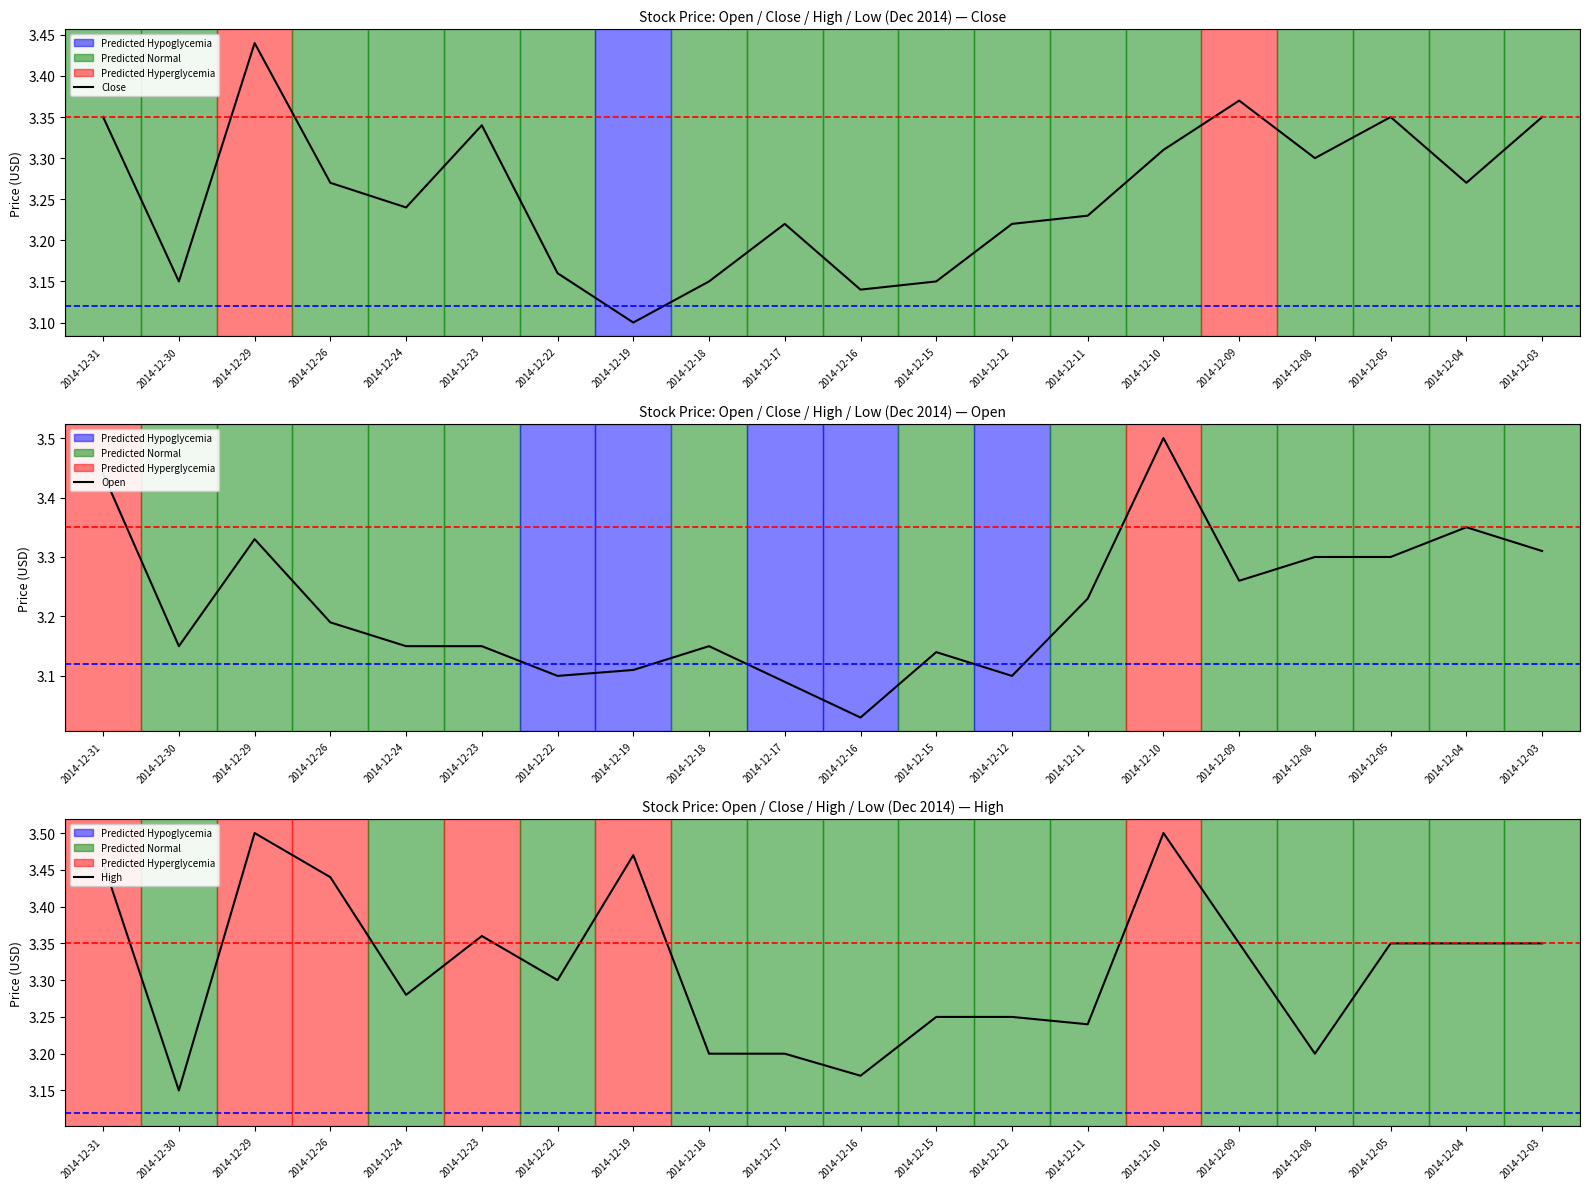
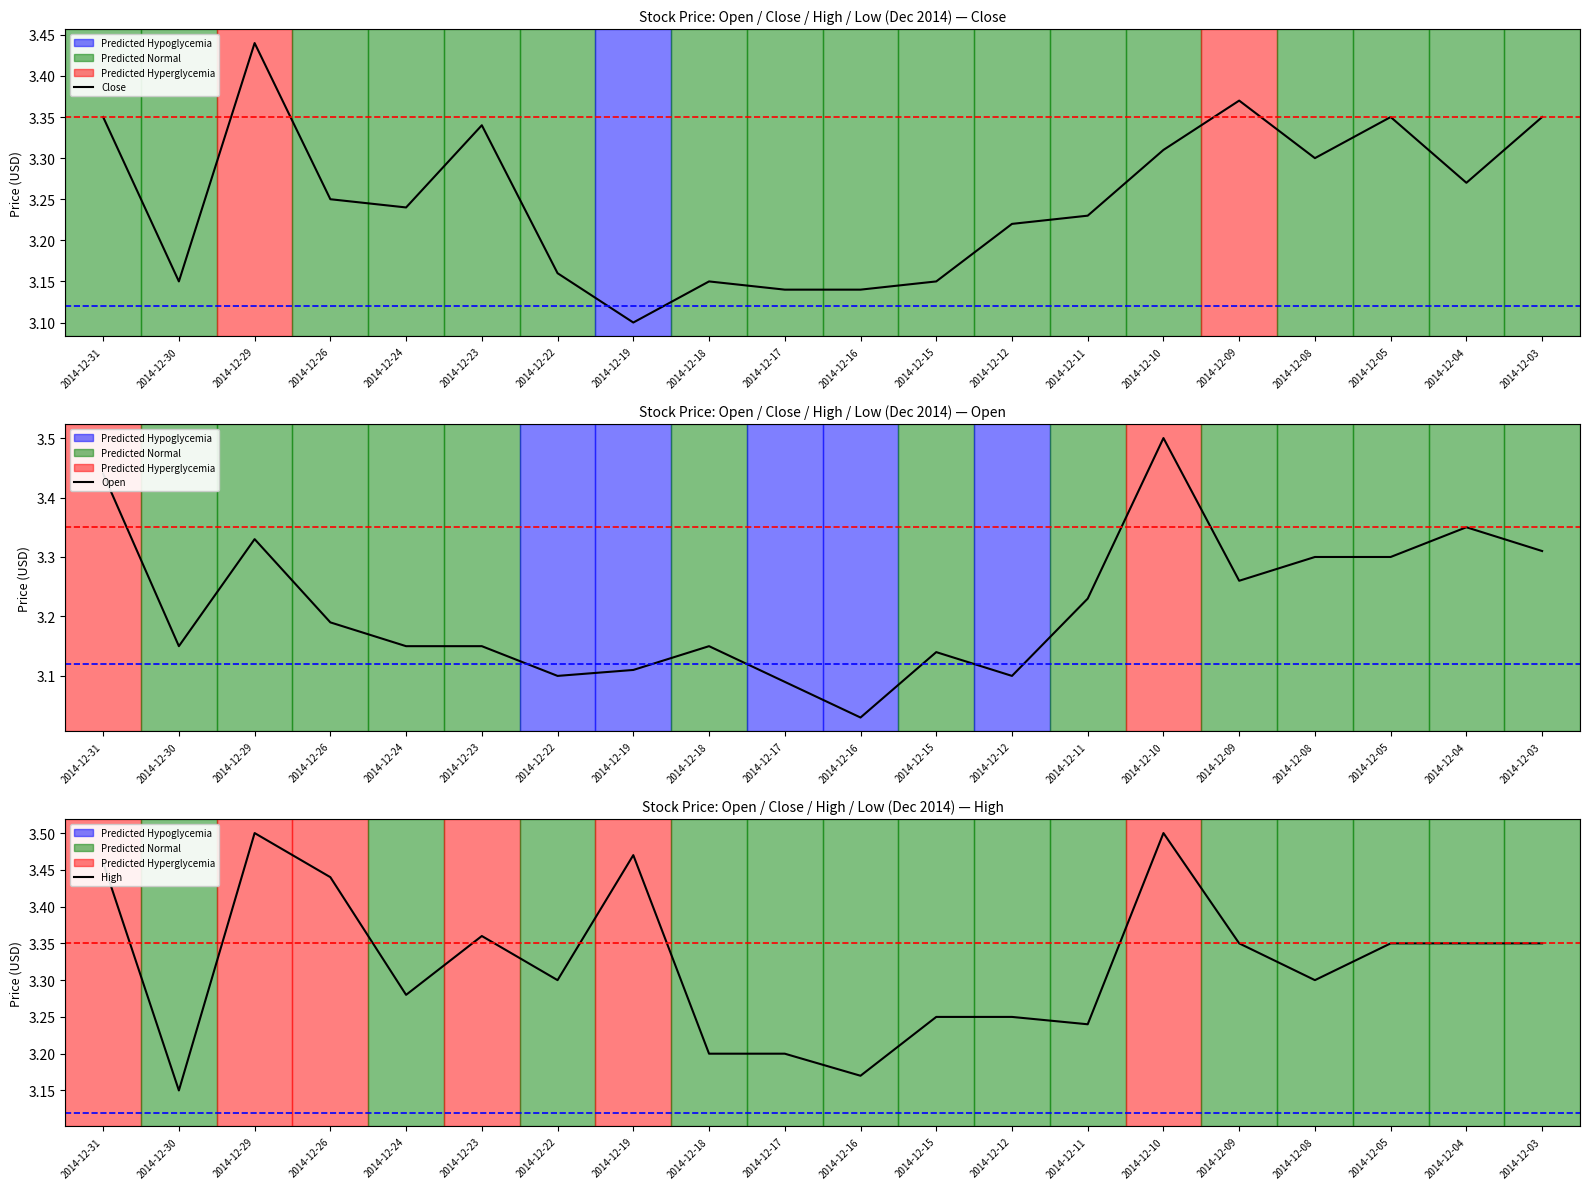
  {
    "Stock Price: Open / Close / High / Low (Dec 2014) — Close": {
      "2014-12-31": 3.35,
      "2014-12-30": 3.15,
      "2014-12-29": 3.44,
-     "2014-12-26": 3.27,
+     "2014-12-26": 3.25,
      "2014-12-24": 3.24,
      "2014-12-23": 3.34,
      "2014-12-22": 3.16,
      "2014-12-19": 3.10,
      "2014-12-18": 3.15,
-     "2014-12-17": 3.22,
+     "2014-12-17": 3.14,
      "2014-12-16": 3.14,
      "2014-12-15": 3.15,
      "2014-12-12": 3.22,
      "2014-12-11": 3.23,
      "2014-12-10": 3.31,
      "2014-12-09": 3.37,
      "2014-12-08": 3.30,
      "2014-12-05": 3.35,
      "2014-12-04": 3.27,
      "2014-12-03": 3.35
    },
    "Stock Price: Open / Close / High / Low (Dec 2014) — Open": {
      "2014-12-30": 3.15,
      "2014-12-29": 3.33,
      "2014-12-26": 3.19,
      "2014-12-24": 3.15,
      "2014-12-23": 3.15,
      "2014-12-22": 3.10,
      "2014-12-19": 3.11,
      "2014-12-18": 3.15,
      "2014-12-17": 3.09,
      "2014-12-16": 3.03,
      "2014-12-15": 3.14,
      "2014-12-12": 3.10,
      "2014-12-11": 3.23,
      "2014-12-10": 3.50,
      "2014-12-09": 3.26,
      "2014-12-08": 3.30,
      "2014-12-05": 3.30,
      "2014-12-04": 3.35,
      "2014-12-03": 3.31
    },
    "Stock Price: Open / Close / High / Low (Dec 2014) — High": {
      "2014-12-30": 3.15,
      "2014-12-29": 3.5,
      "2014-12-26": 3.44,
      "2014-12-24": 3.28,
      "2014-12-23": 3.36,
      "2014-12-22": 3.3,
      "2014-12-19": 3.47,
      "2014-12-18": 3.2,
      "2014-12-17": 3.2,
      "2014-12-16": 3.17,
      "2014-12-15": 3.25,
      "2014-12-12": 3.25,
      "2014-12-11": 3.24,
      "2014-12-10": 3.5,
      "2014-12-09": 3.35,
-     "2014-12-08": 3.2,
+     "2014-12-08": 3.3,
      "2014-12-05": 3.35,
      "2014-12-04": 3.35,
      "2014-12-03": 3.35
    }
  }
